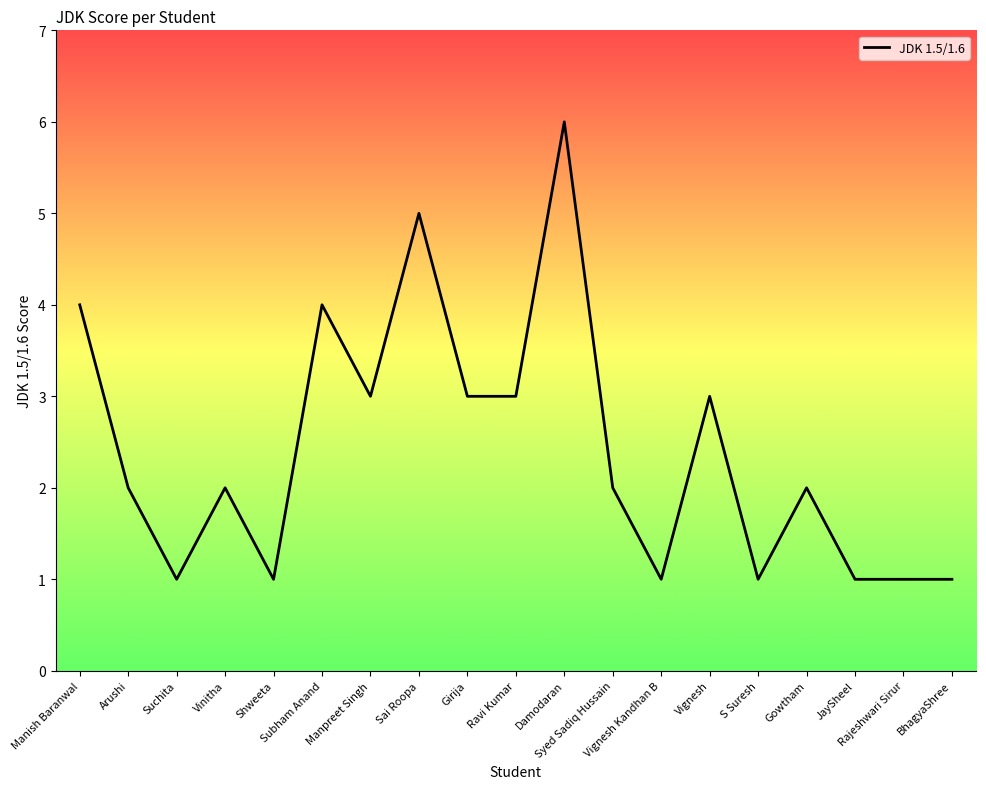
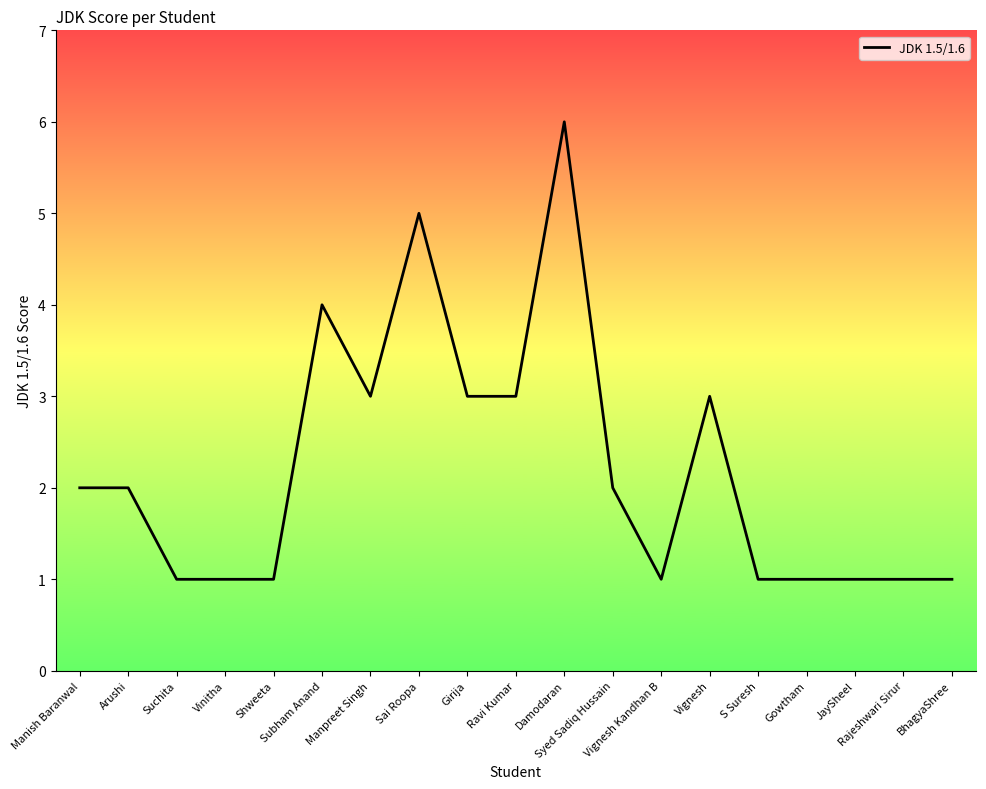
  {
-   "Manish Baranwal": 4,
+   "Manish Baranwal": 2,
    "Arushi": 2,
    "Suchita": 1,
-   "Vinitha": 2,
+   "Vinitha": 1,
    "Shweeta": 1,
    "Subham Anand": 4,
    "Manpreet Singh": 3,
    "Sai Roopa": 5,
    "Girija": 3,
    "Ravi Kumar": 3,
    "Damodaran": 6,
    "Syed Sadiq Hussain": 2,
    "Vignesh Kandhan B": 1,
    "Vignesh": 3,
    "S Suresh": 1,
-   "Gowtham": 2,
+   "Gowtham": 1,
    "JaySheel": 1,
    "Rajeshwari Sirur": 1,
    "BhagyaShree": 1
  }
